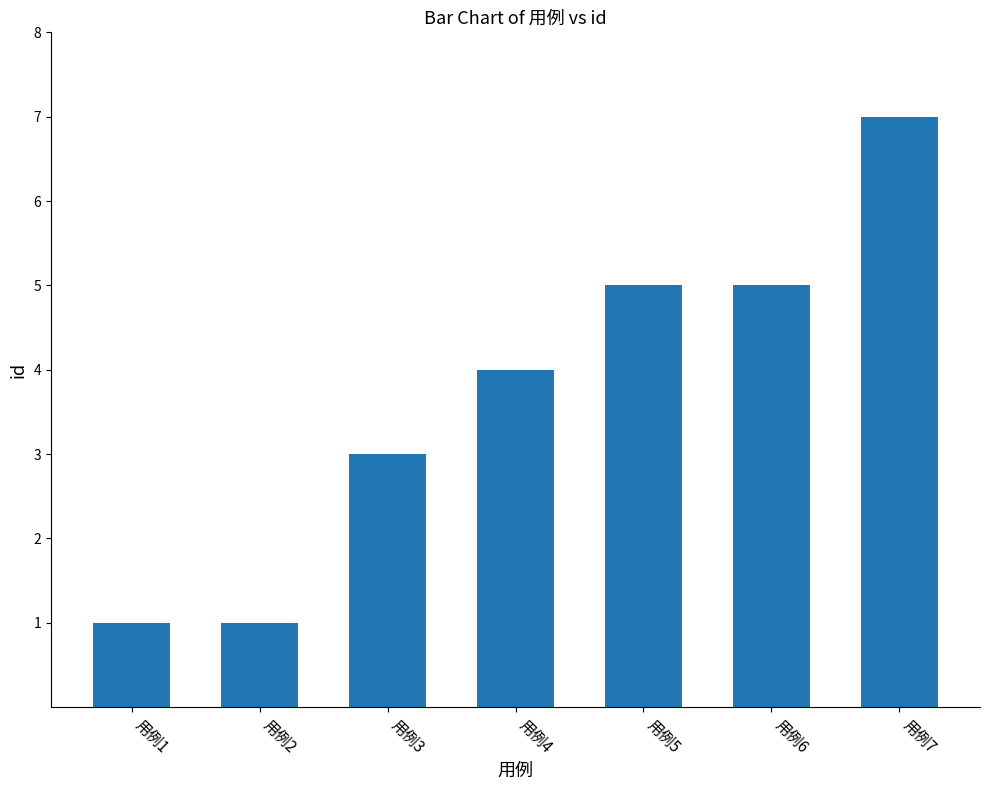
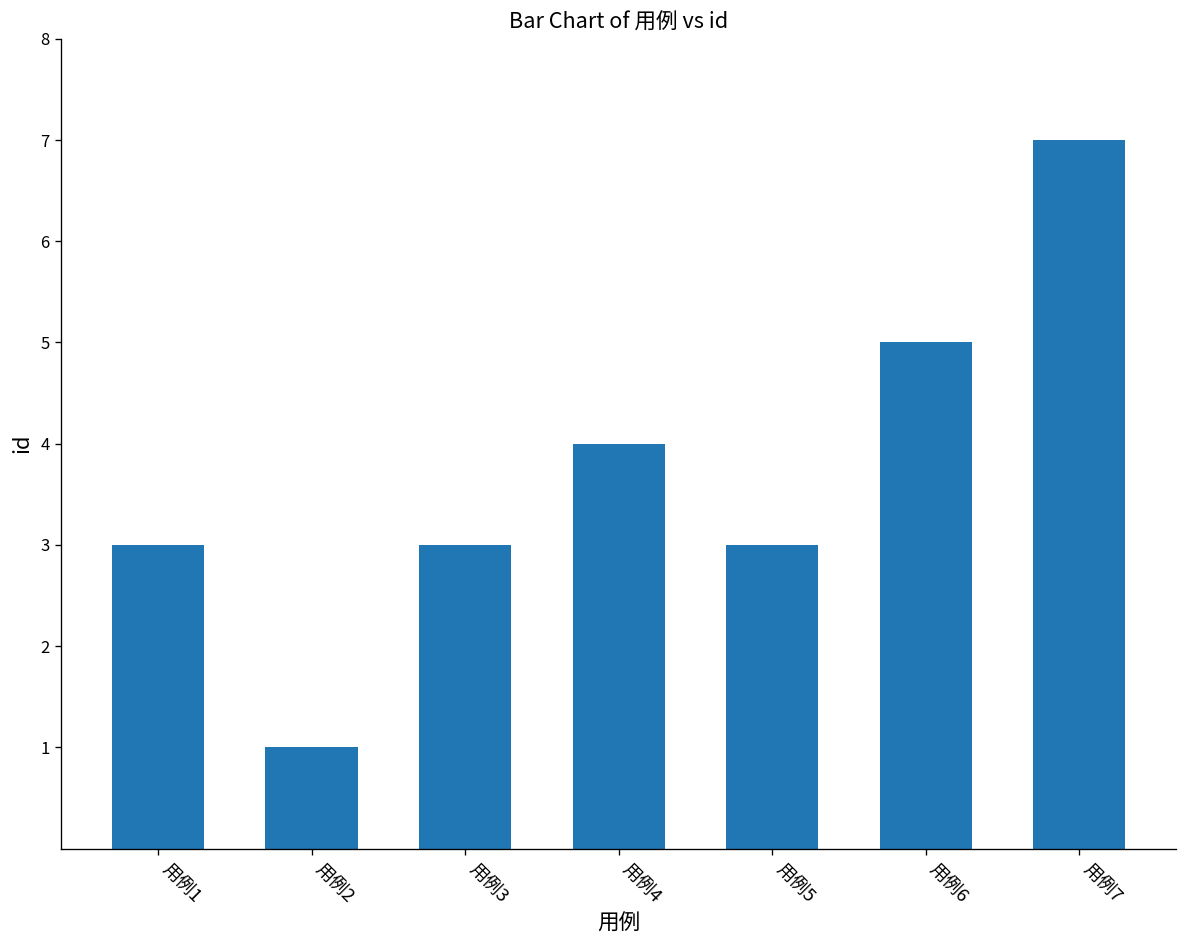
  {
-   "用例1": 1,
+   "用例1": 3,
    "用例2": 1,
    "用例3": 3,
    "用例4": 4,
-   "用例5": 5,
+   "用例5": 3,
    "用例6": 5,
    "用例7": 7
  }
